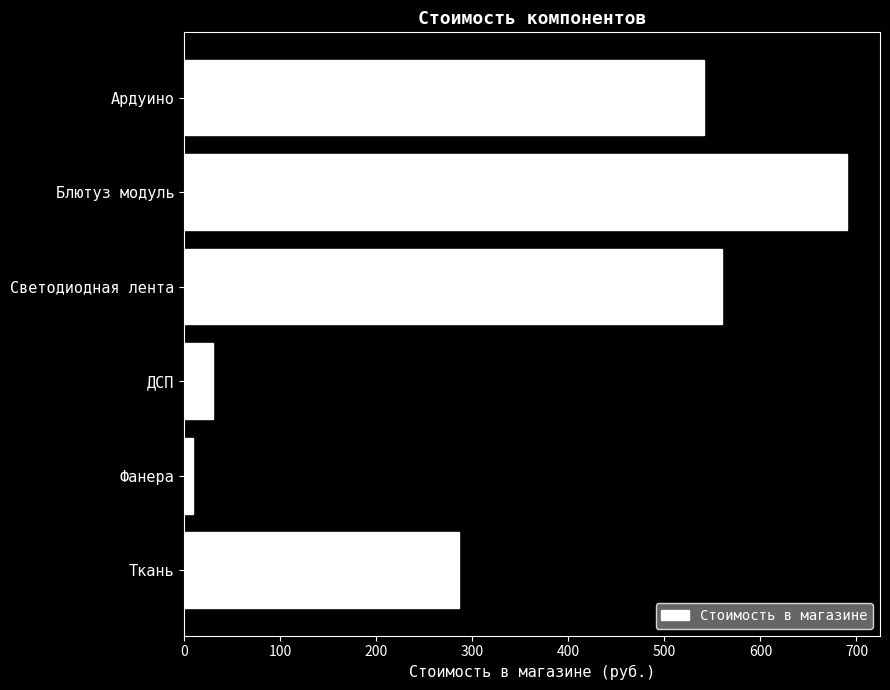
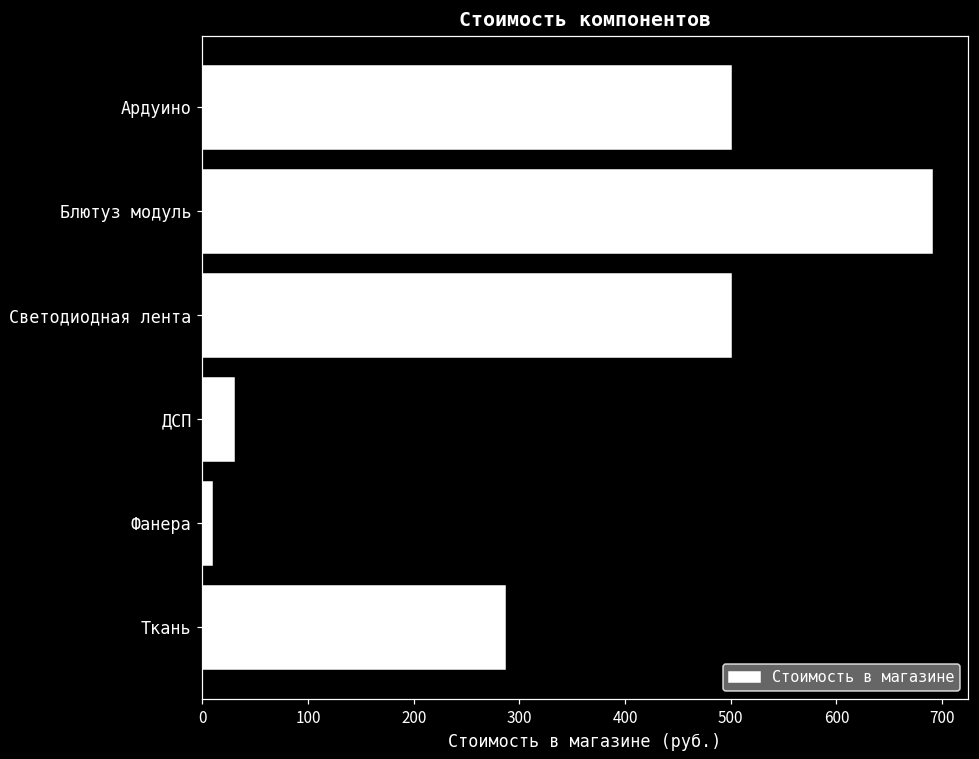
  {
-   "Ардуино": 540,
+   "Ардуино": 500,
    "Блютуз модуль": 690,
-   "Светодиодная лента": 560,
+   "Светодиодная лента": 500,
    "ДСП": 30,
    "Фанера": 10,
    "Ткань": 290
  }
